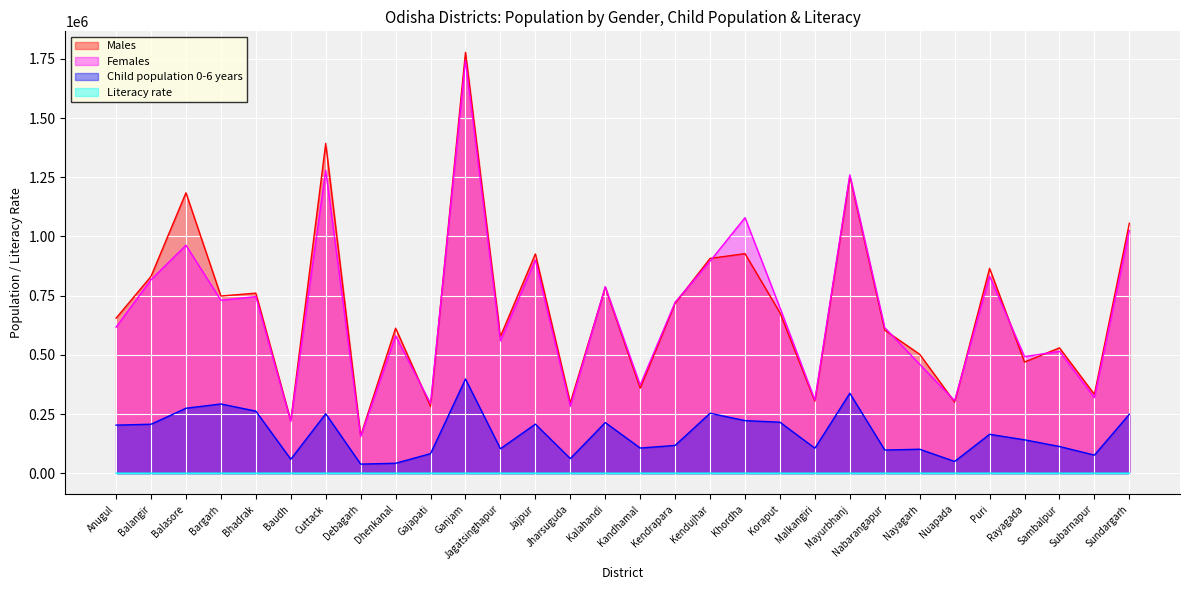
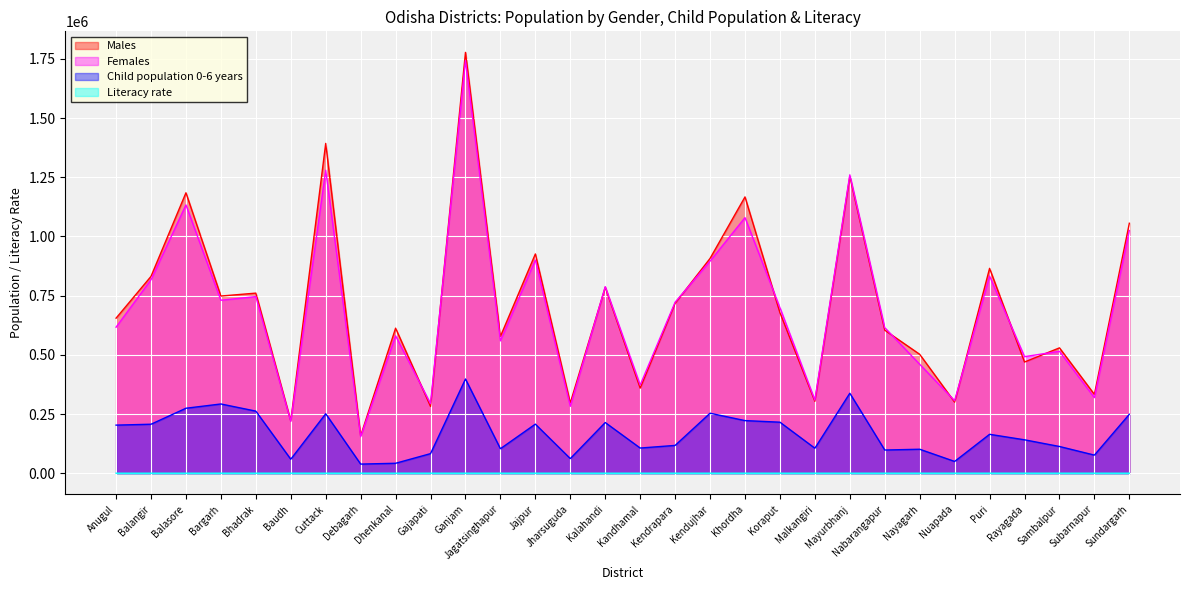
  {
    "Males": {
      "Anugul": 650000,
      "Balangir": 830000,
      "Balasore": 1180000,
      "Bargarh": 750000,
      "Bhadrak": 760000,
      "Cuttack": 1390000,
      "Dhenkanal": 610000,
      "Gajapati": 280000,
      "Ganjam": 1780000,
      "Jagatsinghapur": 580000,
      "Jajpur": 930000,
      "Jharsuguda": 300000,
      "Kandhamal": 360000,
      "Kendujhar": 910000,
-     "Khordha": 930000,
+     "Khordha": 1170000,
      "Koraput": 680000,
      "Nayagarh": 500000,
      "Puri": 870000,
      "Rayagada": 470000,
      "Sambalpur": 530000,
      "Subarnapur": 330000,
      "Sundargarh": 1060000
    },
    "Females": {
      "Anugul": 620000,
      "Balangir": 820000,
-     "Balasore": 960000,
+     "Balasore": 1130000,
      "Bargarh": 730000,
      "Bhadrak": 750000,
      "Cuttack": 1280000,
      "Dhenkanal": 580000,
      "Gajapati": 290000,
      "Ganjam": 1740000,
      "Jagatsinghapur": 560000,
      "Jajpur": 900000,
      "Jharsuguda": 280000,
      "Kandhamal": 370000,
      "Kendujhar": 900000,
      "Khordha": 1080000,
      "Koraput": 700000,
      "Nayagarh": 460000,
      "Puri": 830000,
      "Rayagada": 490000,
      "Sambalpur": 510000,
      "Subarnapur": 320000,
      "Sundargarh": 1020000
    },
    "Child population 0-6 years": {
      "Anugul": 200000,
      "Balangir": 210000,
      "Balasore": 270000,
      "Bargarh": 290000,
      "Bhadrak": 260000,
      "Baudh": 60000,
      "Cuttack": 250000,
      "Debagarh": 40000,
      "Dhenkanal": 40000,
      "Gajapati": 80000,
      "Ganjam": 400000,
      "Jagatsinghapur": 100000,
      "Jajpur": 210000,
      "Jharsuguda": 60000,
      "Kalahandi": 210000,
      "Kandhamal": 110000,
      "Kendrapara": 120000,
      "Kendujhar": 250000,
      "Khordha": 220000,
      "Koraput": 220000,
      "Malkangiri": 110000,
      "Mayurbhanj": 340000,
      "Nabarangapur": 100000,
      "Nayagarh": 100000,
      "Nuapada": 50000,
      "Puri": 160000,
      "Rayagada": 140000,
      "Sambalpur": 110000,
      "Subarnapur": 80000,
      "Sundargarh": 250000
    },
    "Literacy rate": {
      "Anugul": 0,
      "Balangir": 0,
      "Balasore": 0,
      "Bargarh": 0,
      "Bhadrak": 0,
      "Baudh": 0,
      "Cuttack": 0,
      "Debagarh": 0,
      "Dhenkanal": 0,
      "Gajapati": 0,
      "Ganjam": 0,
      "Jagatsinghapur": 0,
      "Jajpur": 0,
      "Jharsuguda": 0,
      "Kalahandi": 0,
      "Kandhamal": 0,
      "Kendrapara": 0,
      "Kendujhar": 0,
      "Khordha": 0,
      "Koraput": 0,
      "Malkangiri": 0,
      "Mayurbhanj": 0,
      "Nabarangapur": 0,
      "Nayagarh": 0,
      "Nuapada": 0,
      "Puri": 0,
      "Rayagada": 0,
      "Sambalpur": 0,
      "Subarnapur": 0,
      "Sundargarh": 0
    }
  }
